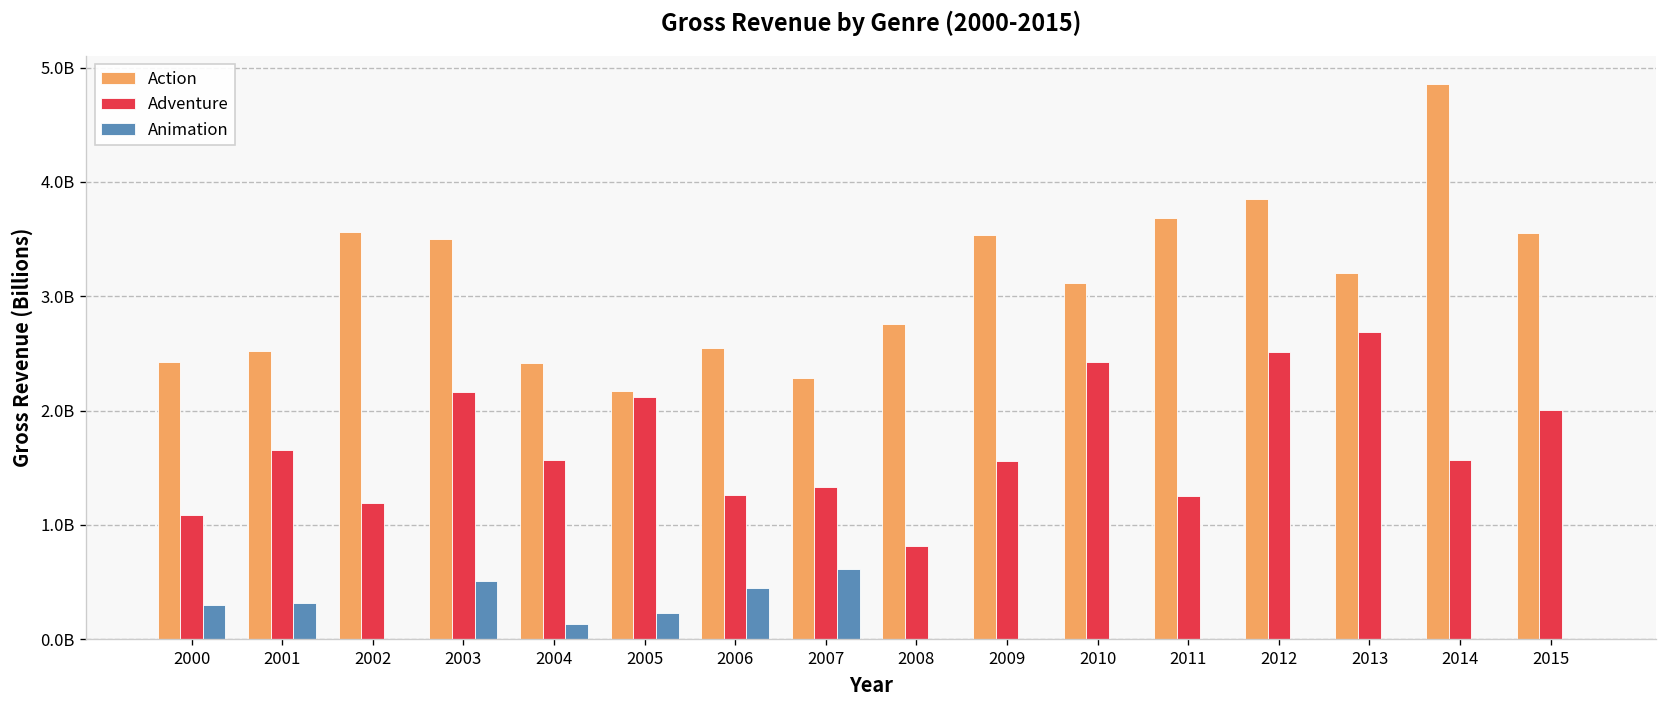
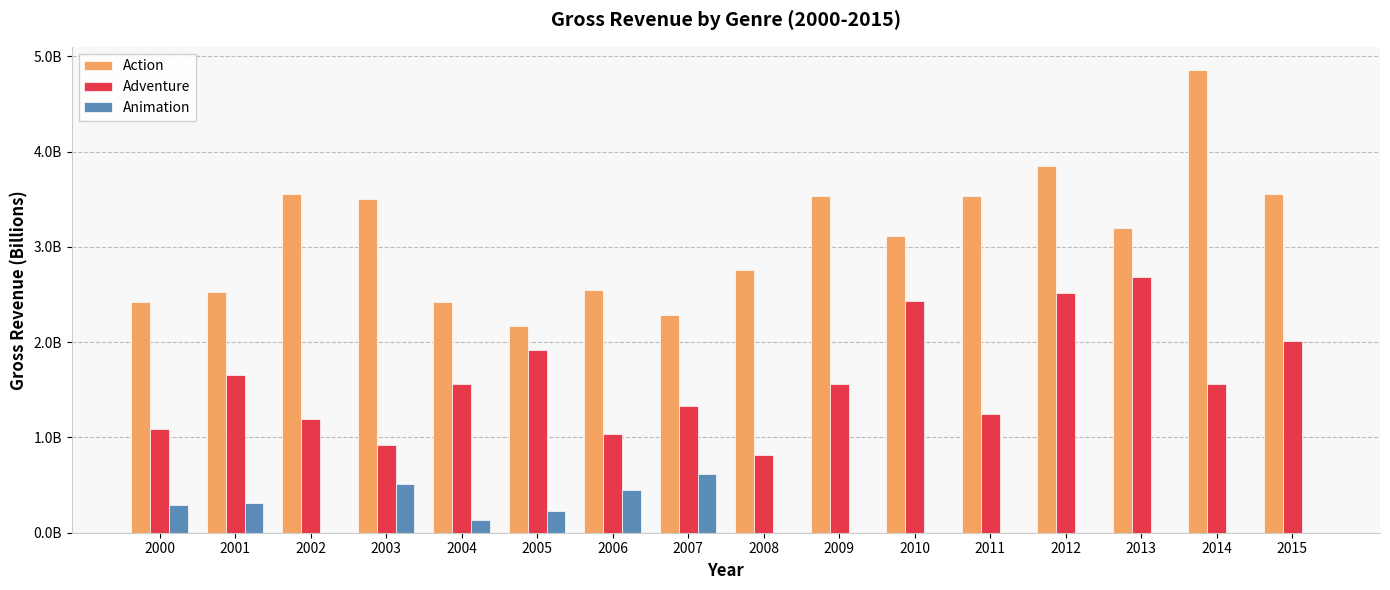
  {
    "Action": {
      "2000": 2400000000,
      "2001": 2500000000,
      "2002": 3600000000,
      "2003": 3500000000,
      "2004": 2400000000,
      "2005": 2200000000,
      "2006": 2500000000,
      "2007": 2300000000,
      "2008": 2800000000,
      "2009": 3500000000,
      "2010": 3100000000,
-     "2011": 3700000000,
+     "2011": 3500000000,
      "2012": 3900000000,
      "2013": 3200000000,
      "2014": 4900000000,
      "2015": 3600000000
    },
    "Adventure": {
      "2000": 1100000000,
      "2001": 1700000000,
      "2002": 1200000000,
-     "2003": 2200000000,
+     "2003": 900000000,
      "2004": 1600000000,
-     "2005": 2100000000,
-     "2006": 1300000000,
+     "2005": 1900000000,
+     "2006": 1000000000,
      "2007": 1300000000,
      "2008": 800000000,
      "2009": 1600000000,
      "2010": 2400000000,
      "2011": 1200000000,
      "2012": 2500000000,
      "2013": 2700000000,
      "2014": 1600000000,
      "2015": 2000000000
    },
    "Animation": {
      "2000": 300000000,
      "2001": 300000000,
      "2002": 0,
      "2003": 500000000,
      "2004": 100000000,
      "2005": 200000000,
      "2006": 400000000,
      "2007": 600000000,
      "2009": 0,
      "2010": 0,
      "2011": 0,
      "2012": 0,
      "2013": 0,
      "2014": 0,
      "2015": 0
    }
  }
